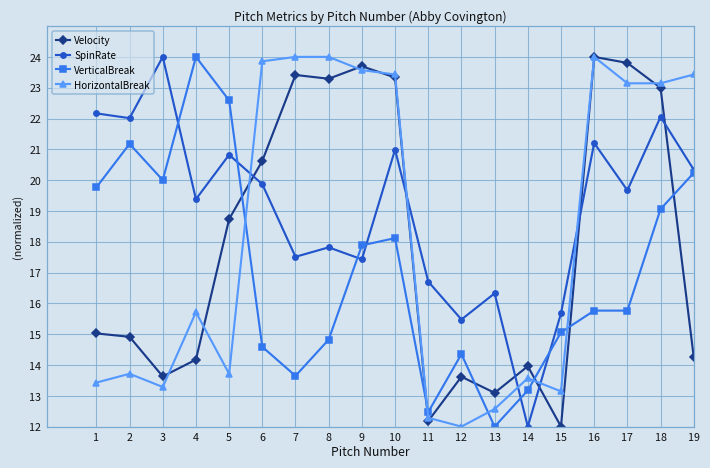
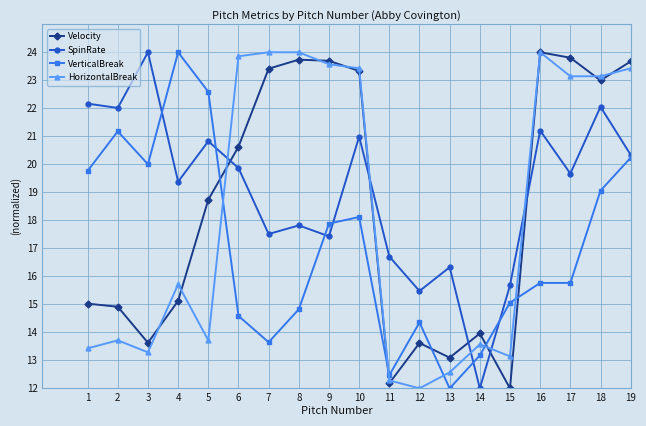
  {
    "Velocity": {
      "1": 15.0,
      "2": 14.9,
      "3": 13.6,
-     "4": 14.2,
+     "4": 15.1,
      "5": 18.7,
      "6": 20.6,
      "7": 23.4,
-     "8": 23.3,
+     "8": 23.7,
      "9": 23.7,
      "10": 23.3,
      "11": 12.2,
      "12": 13.6,
      "13": 13.1,
      "14": 14.0,
      "15": 12.0,
      "17": 23.8,
      "18": 23.0,
-     "19": 14.3
+     "19": 23.7
    }
  }
